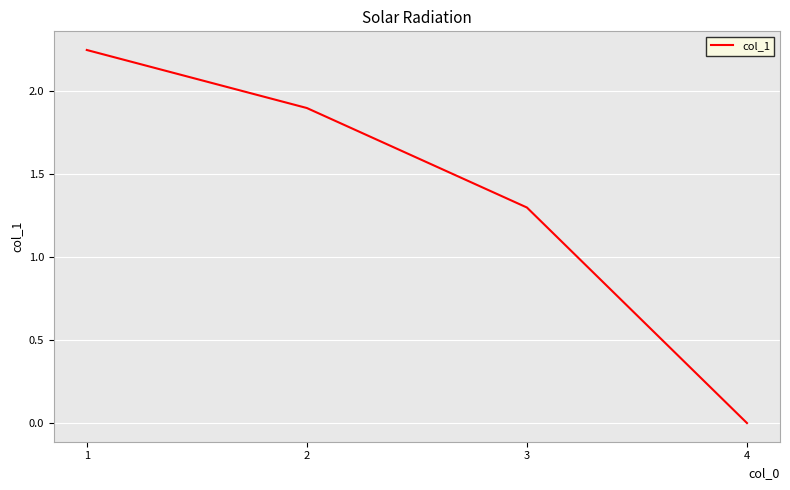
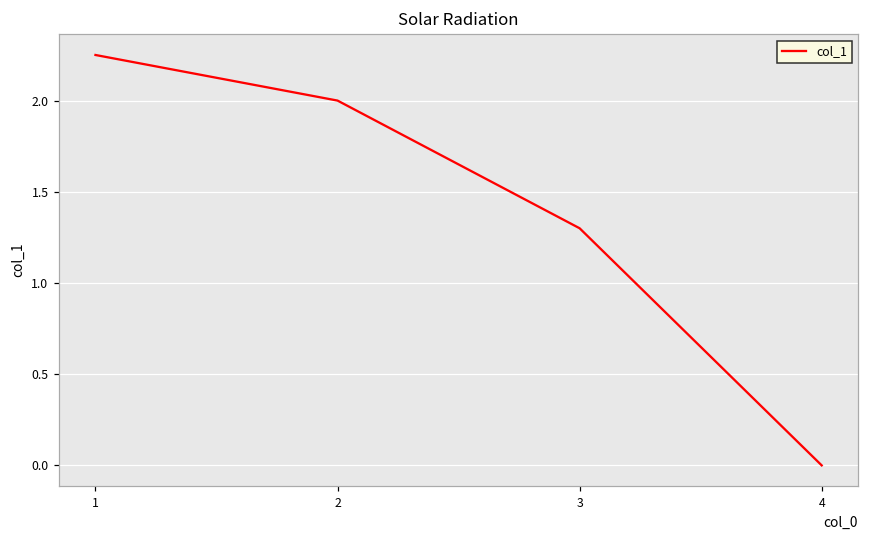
  {
    "1": 2.25,
-   "2": 1.9,
+   "2": 2.0,
    "3": 1.3,
    "4": 0.0
  }
